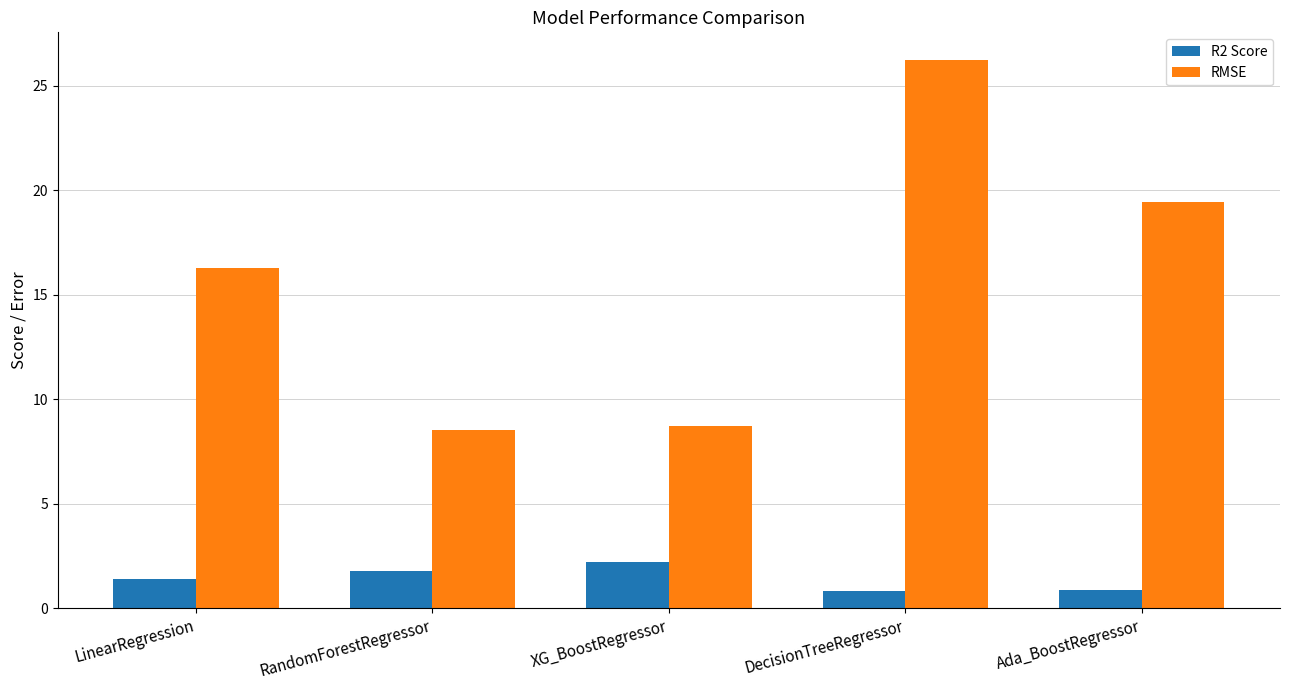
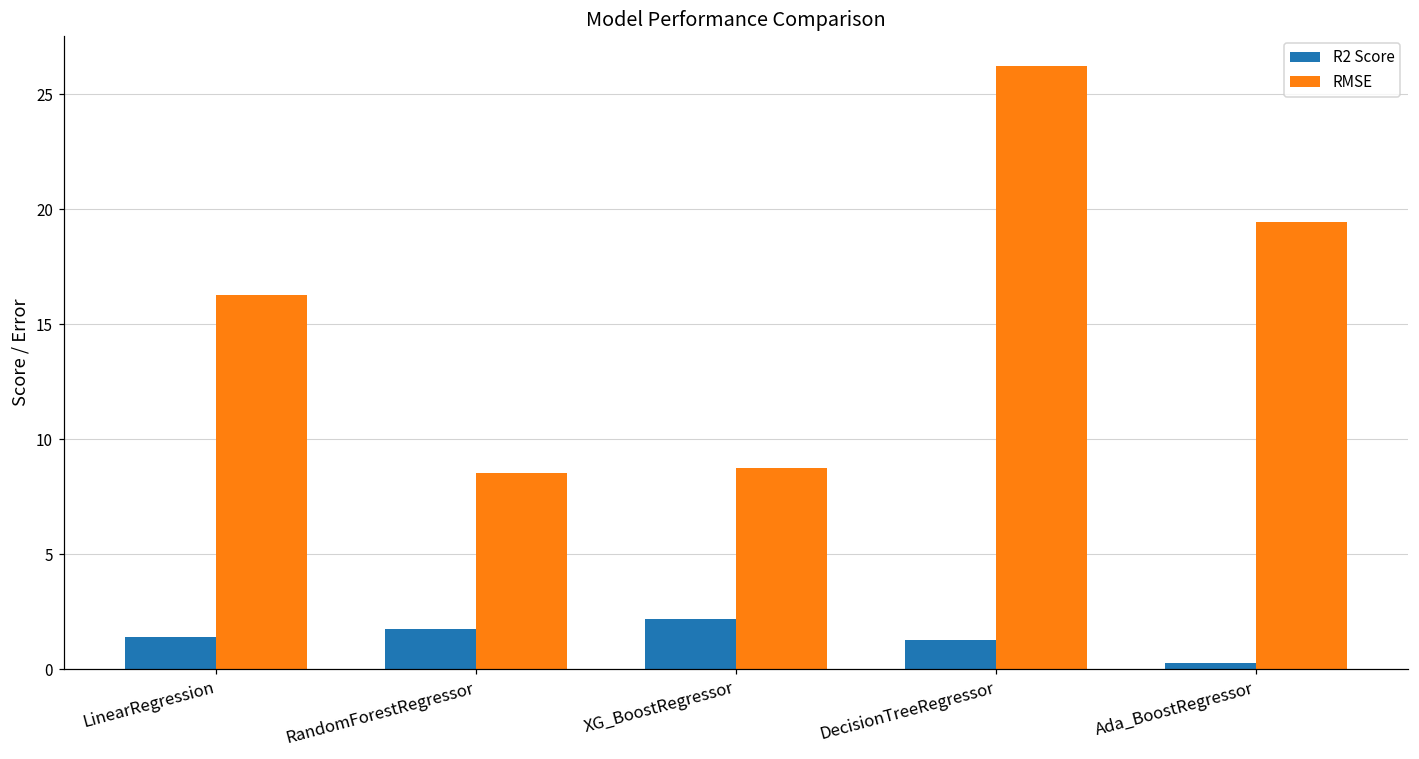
  {
    "R2 Score": {
      "LinearRegression": 1.4,
      "RandomForestRegressor": 1.8,
      "XG_BoostRegressor": 2.2,
-     "DecisionTreeRegressor": 0.8,
-     "Ada_BoostRegressor": 0.9
+     "DecisionTreeRegressor": 1.3,
+     "Ada_BoostRegressor": 0.3
    },
    "RMSE": {
      "LinearRegression": 16.3,
      "RandomForestRegressor": 8.6,
      "XG_BoostRegressor": 8.7,
      "DecisionTreeRegressor": 26.2,
      "Ada_BoostRegressor": 19.5
    }
  }
